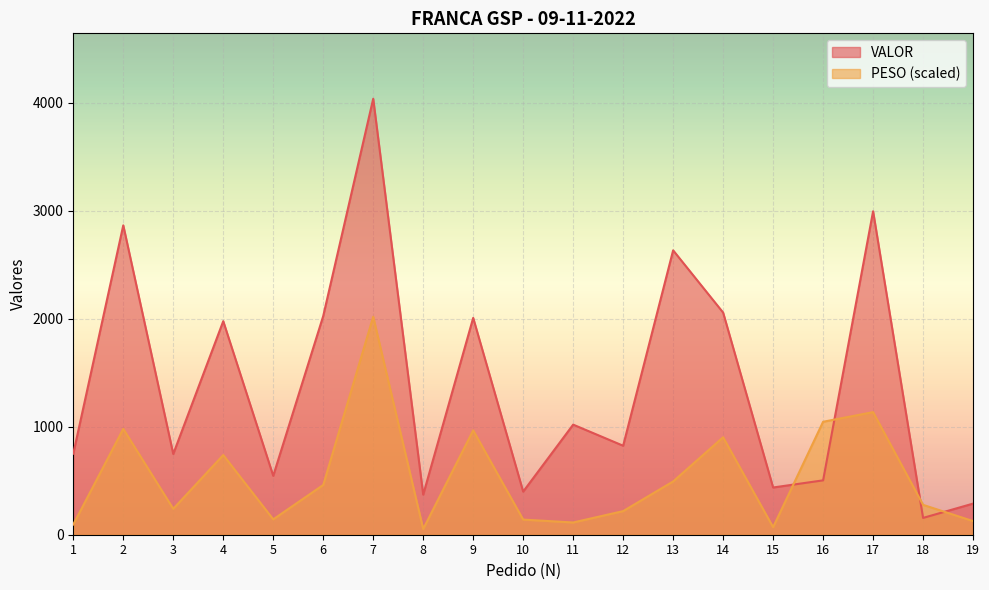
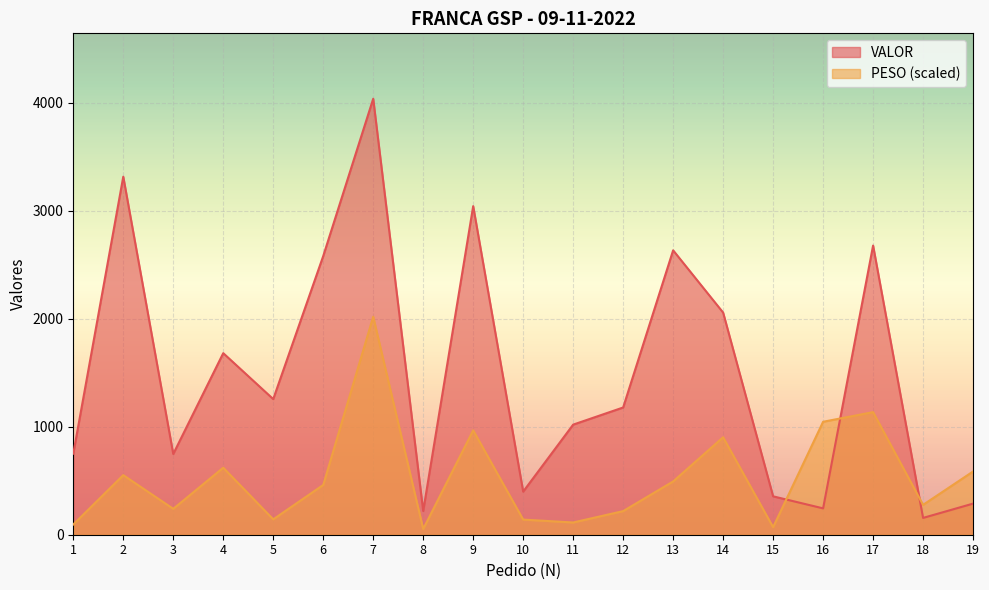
  {
    "VALOR": {
      "1": 750,
-     "2": 2870,
+     "2": 3320,
      "3": 750,
-     "4": 1980,
-     "5": 550,
-     "6": 2030,
+     "4": 1680,
+     "5": 1260,
+     "6": 2580,
      "7": 4040,
-     "8": 370,
-     "9": 2010,
+     "8": 220,
+     "9": 3040,
      "10": 400,
      "11": 1020,
-     "12": 820,
+     "12": 1180,
      "13": 2630,
      "14": 2060,
-     "15": 440,
-     "16": 500,
-     "17": 3000,
+     "15": 360,
+     "16": 240,
+     "17": 2680,
      "18": 160,
      "19": 290
    },
    "PESO (scaled)": {
      "1": 90,
-     "2": 980,
+     "2": 550,
      "3": 240,
-     "4": 740,
+     "4": 620,
      "5": 140,
      "6": 460,
      "7": 2020,
      "8": 50,
      "9": 970,
      "10": 140,
      "11": 110,
      "12": 220,
      "13": 490,
      "14": 900,
      "15": 70,
      "16": 1050,
      "17": 1140,
      "18": 280,
-     "19": 130
+     "19": 590
    }
  }
